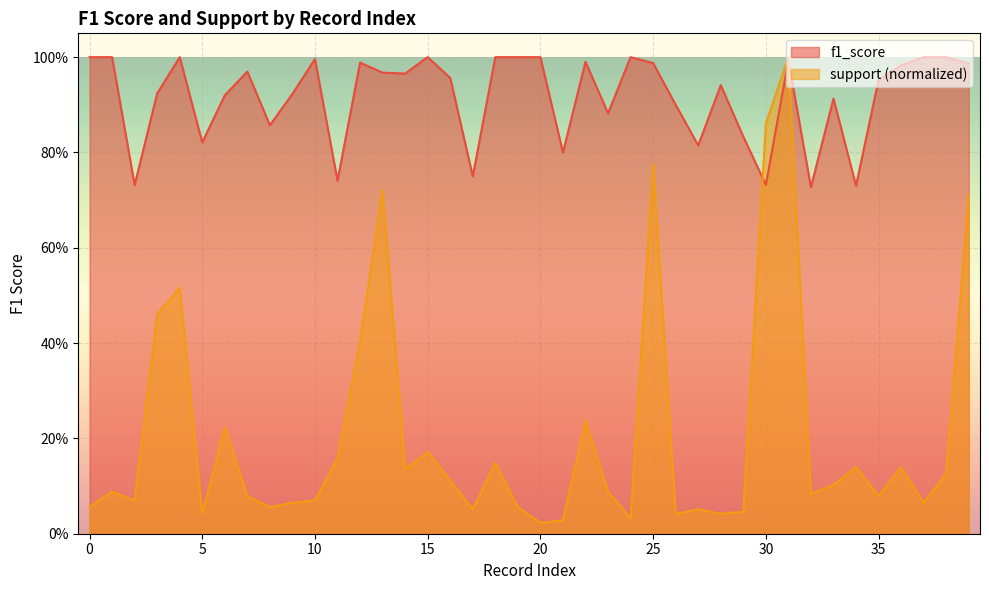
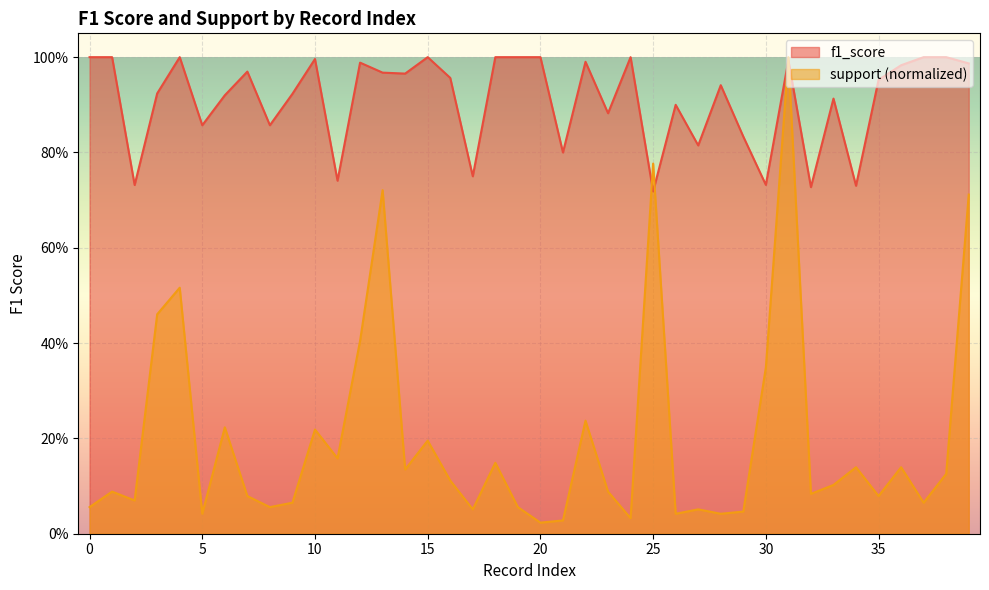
  {
    "f1_score": {
      "0": "100%",
-     "5": "82%",
+     "5": "86%",
      "10": "100%",
      "15": "100%",
      "20": "100%",
-     "25": "99%",
+     "25": "72%",
      "30": "73%"
    },
    "support (normalized)": {
      "0": "6%",
      "5": "4%",
-     "10": "7%",
-     "15": "17%",
+     "10": "22%",
+     "15": "20%",
      "20": "2%",
      "25": "78%",
-     "30": "86%",
+     "30": "35%",
      "35": "8%"
    }
  }
